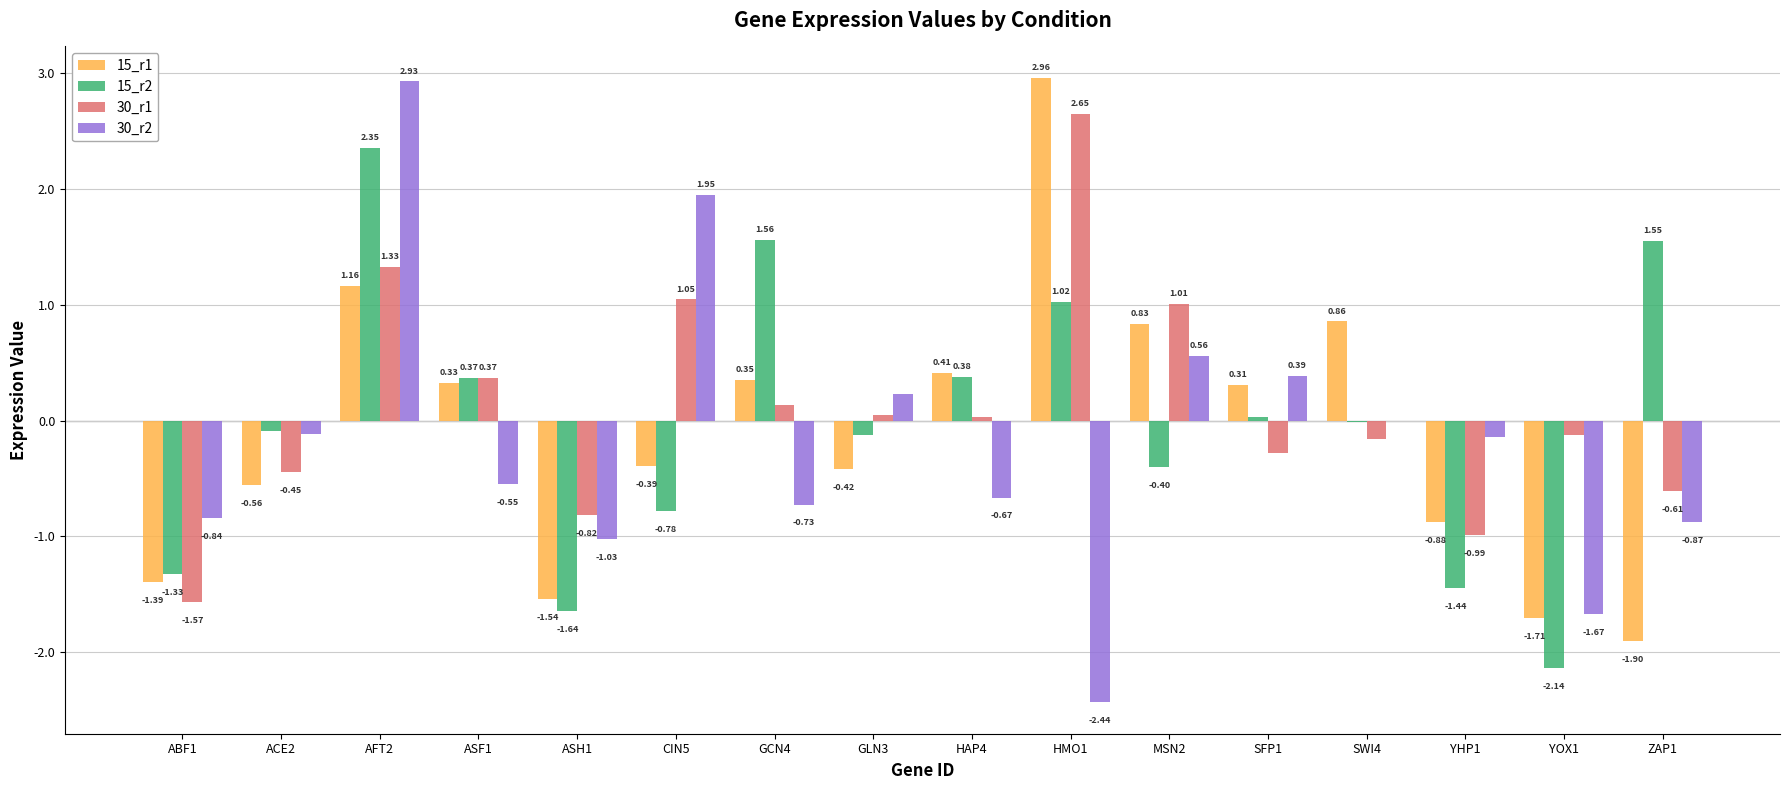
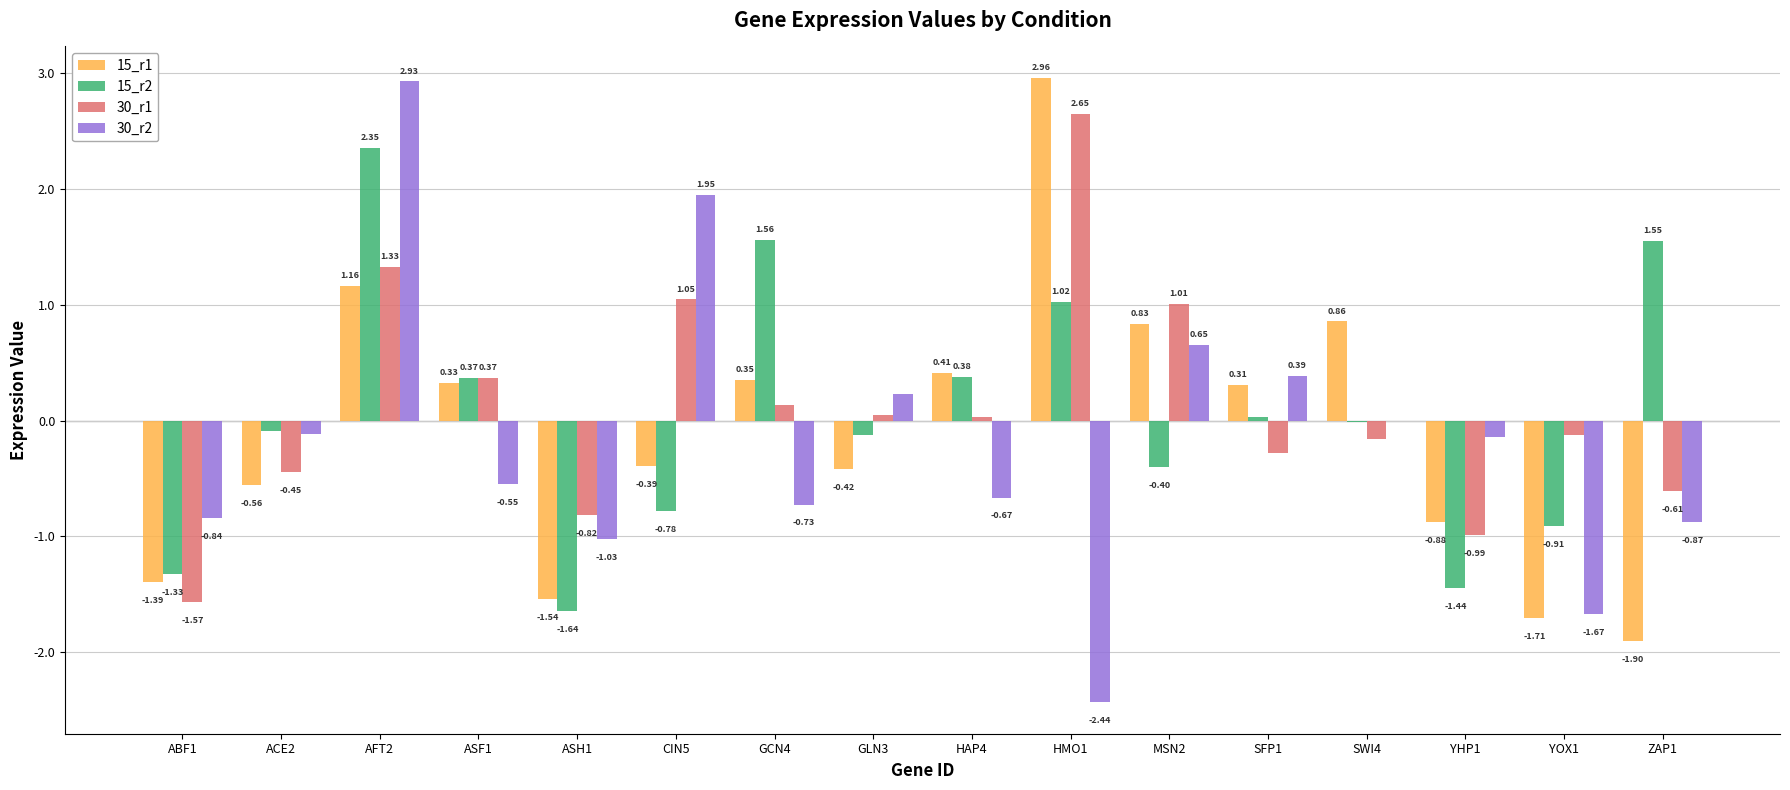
  {
    "15_r1": {
      "ABF1": -1.39,
      "ACE2": -0.56,
      "AFT2": 1.16,
      "ASF1": 0.33,
      "ASH1": -1.54,
      "CIN5": -0.39,
      "GCN4": 0.35,
      "GLN3": -0.42,
      "HAP4": 0.41,
      "HMO1": 2.96,
      "MSN2": 0.83,
      "SFP1": 0.31,
      "SWI4": 0.86,
      "YHP1": -0.88,
      "YOX1": -1.71,
      "ZAP1": -1.90
    },
    "15_r2": {
      "ABF1": -1.33,
      "AFT2": 2.35,
      "ASF1": 0.37,
      "ASH1": -1.64,
      "CIN5": -0.78,
      "GCN4": 1.56,
      "HAP4": 0.38,
      "HMO1": 1.02,
      "MSN2": -0.40,
      "YHP1": -1.44,
-     "YOX1": -2.14,
+     "YOX1": -0.91,
      "ZAP1": 1.55
    },
    "30_r1": {
      "ABF1": -1.57,
      "ACE2": -0.45,
      "AFT2": 1.33,
      "ASF1": 0.37,
      "ASH1": -0.82,
      "CIN5": 1.05,
      "HMO1": 2.65,
      "MSN2": 1.01,
      "YHP1": -0.99,
      "ZAP1": -0.61
    },
    "30_r2": {
      "ABF1": -0.84,
      "AFT2": 2.93,
      "ASF1": -0.55,
      "ASH1": -1.03,
      "CIN5": 1.95,
      "GCN4": -0.73,
      "HAP4": -0.67,
      "HMO1": -2.44,
-     "MSN2": 0.56,
+     "MSN2": 0.65,
      "SFP1": 0.39,
      "YOX1": -1.67,
      "ZAP1": -0.87
    }
  }
